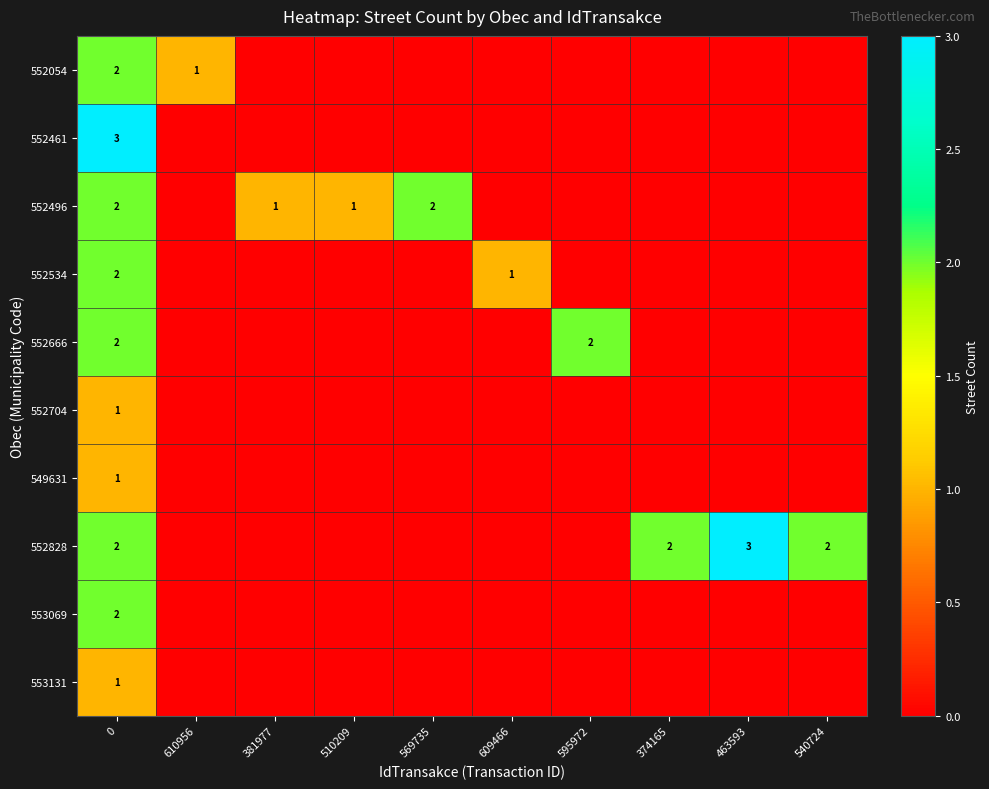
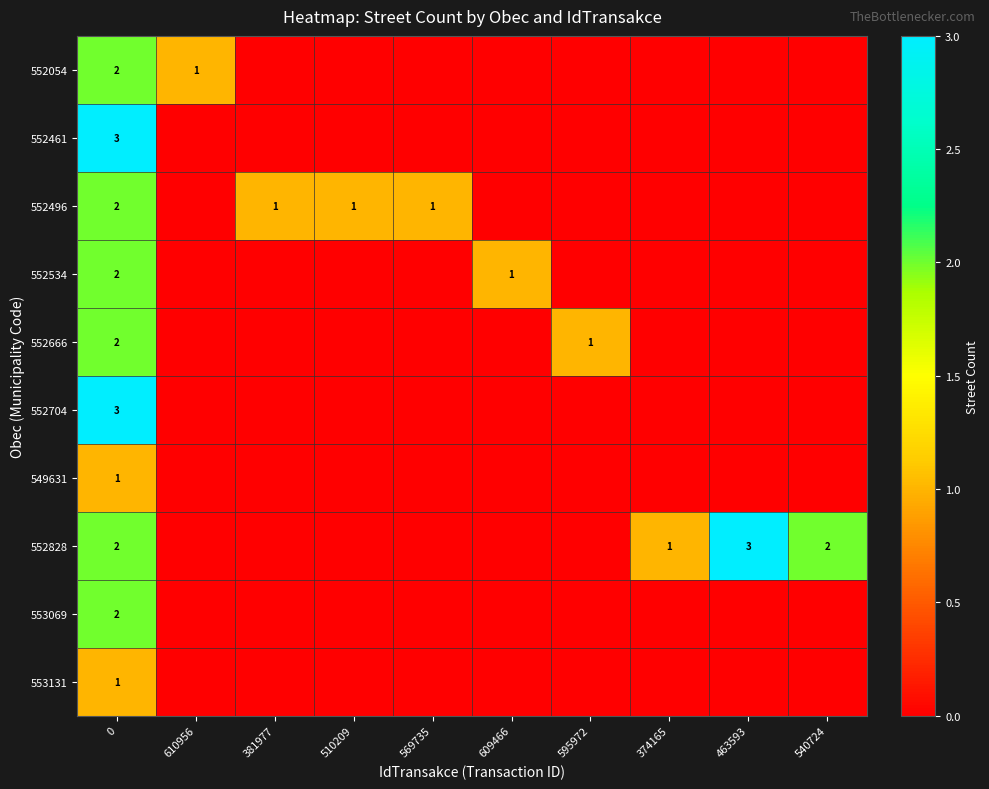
  {
    "552054": {
      "0": 2,
      "610956": 1
    },
    "552461": {
      "0": 3
    },
    "552496": {
      "0": 2,
      "381977": 1,
      "510209": 1,
-     "569735": 2
+     "569735": 1
    },
    "552534": {
      "0": 2,
      "609466": 1
    },
    "552666": {
      "0": 2,
-     "595972": 2
+     "595972": 1
    },
    "552704": {
-     "0": 1
+     "0": 3
    },
    "549631": {
      "0": 1
    },
    "552828": {
      "0": 2,
-     "374165": 2,
+     "374165": 1,
      "463593": 3,
      "540724": 2
    },
    "553069": {
      "0": 2
    },
    "553131": {
      "0": 1
    }
  }
